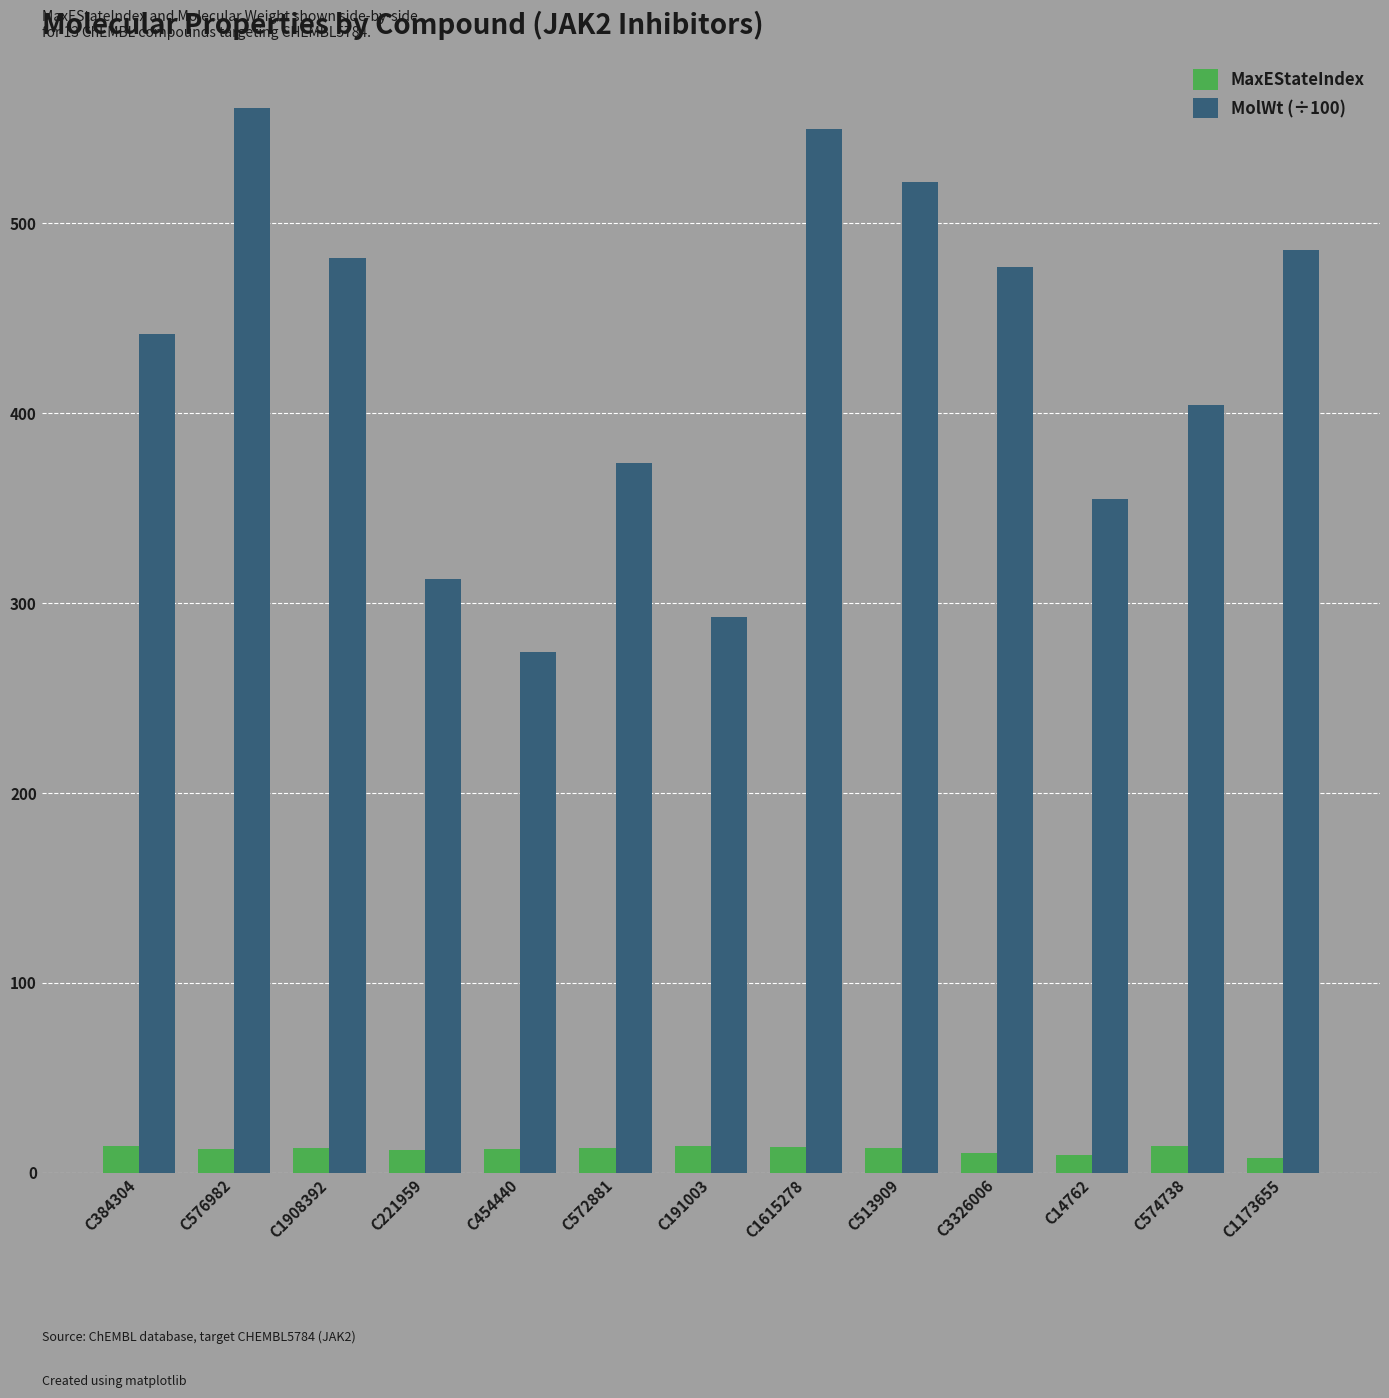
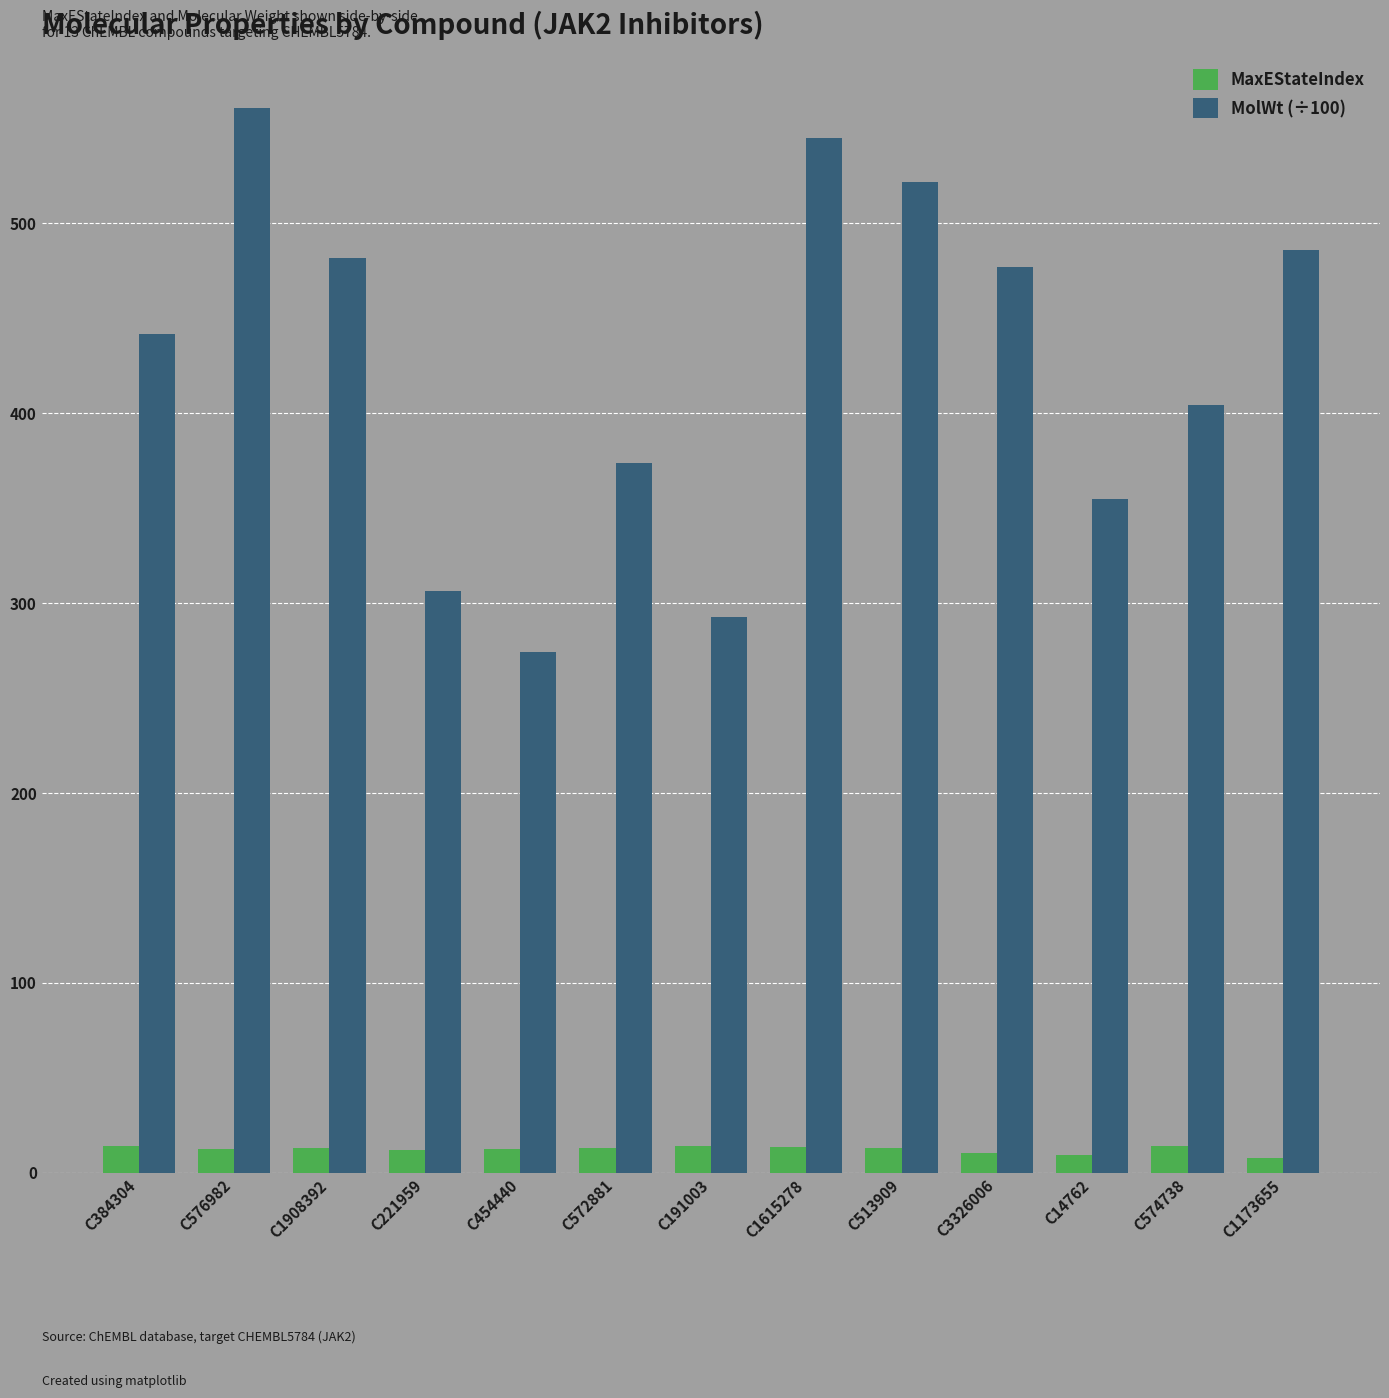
  {
    "MaxEStateIndex": {
      "C384304": 14,
      "C576982": 12,
      "C1908392": 13,
      "C221959": 12,
      "C454440": 12,
      "C572881": 13,
      "C191003": 14,
      "C1615278": 14,
      "C513909": 13,
      "C3326006": 10,
      "C14762": 9,
      "C574738": 14,
      "C1173655": 8
    },
    "MolWt (÷100)": {
      "C384304": 441,
      "C576982": 561,
      "C1908392": 482,
-     "C221959": 312,
+     "C221959": 306,
      "C454440": 274,
      "C572881": 373,
      "C191003": 293,
-     "C1615278": 549,
+     "C1615278": 545,
      "C513909": 522,
      "C3326006": 477,
      "C14762": 354,
      "C574738": 404,
      "C1173655": 486
    }
  }
